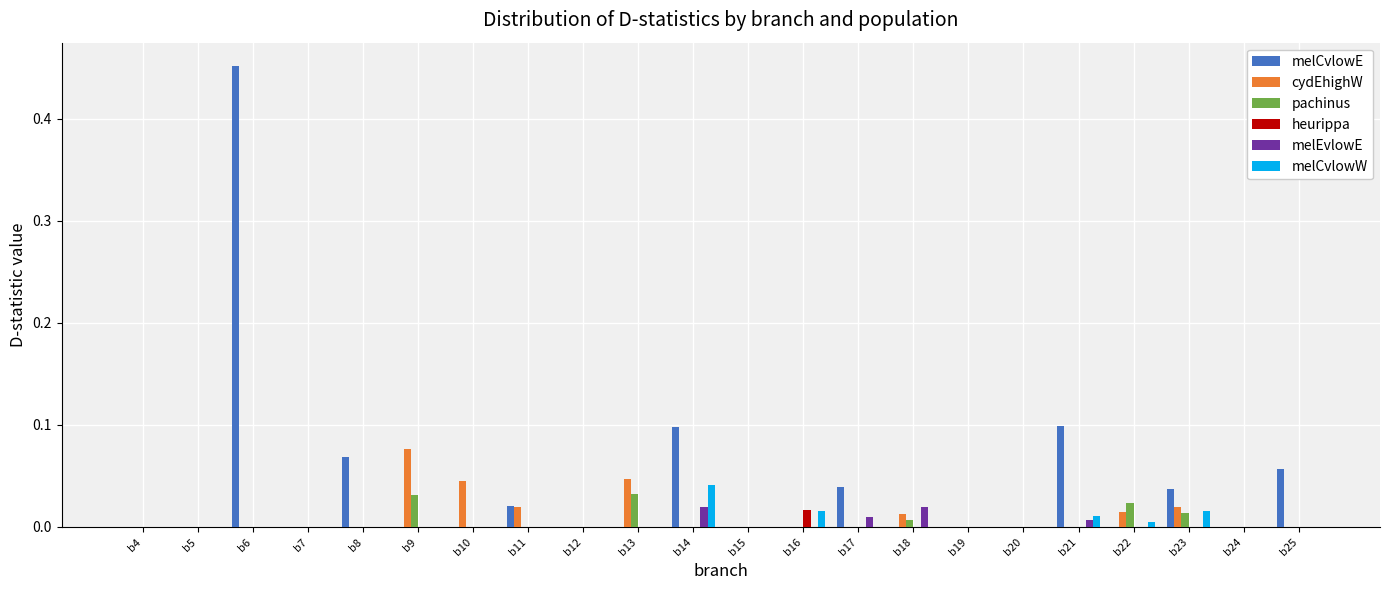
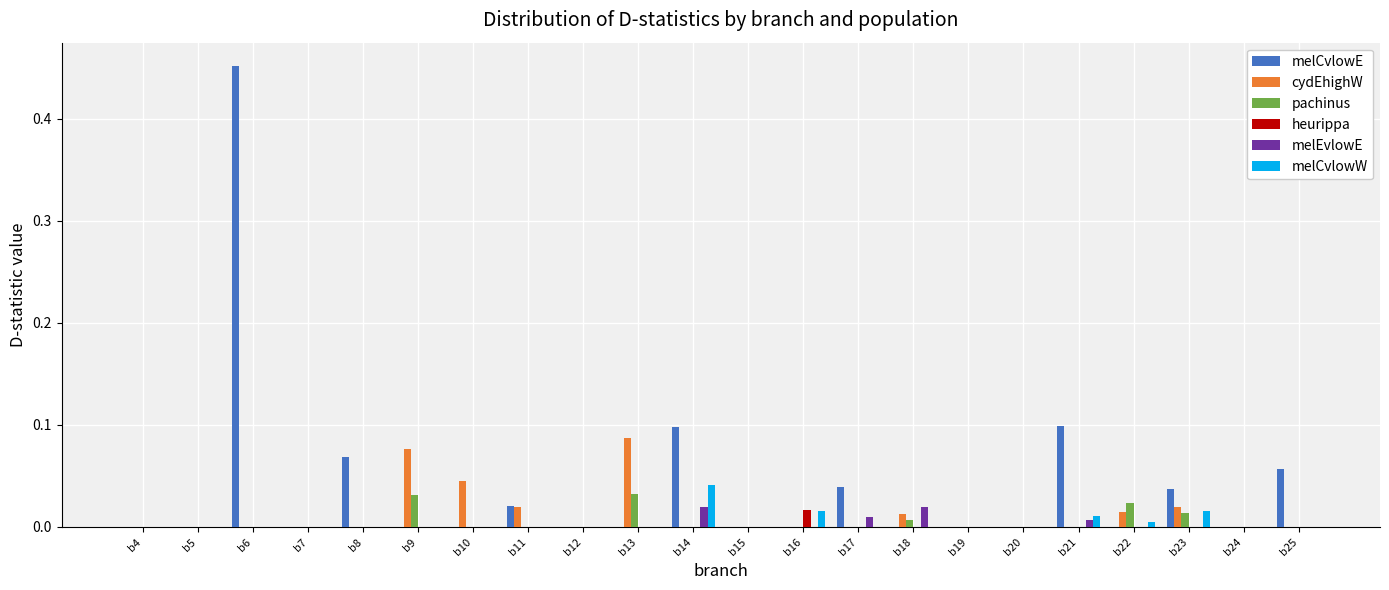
  {
    "melCvlowE": {
      "b4": 0.000,
      "b5": 0.000,
      "b6": 0.452,
      "b7": 0.000,
      "b8": 0.069,
      "b9": 0.000,
      "b10": 0.000,
      "b11": 0.021,
      "b12": 0.000,
      "b13": 0.000,
      "b14": 0.098,
      "b15": 0.000,
      "b16": 0.000,
      "b17": 0.039,
      "b18": 0.000,
      "b19": 0.000,
      "b20": 0.000,
      "b21": 0.099,
      "b22": 0.000,
      "b23": 0.038,
      "b24": 0.000,
      "b25": 0.057
    },
    "cydEhighW": {
      "b4": 0.000,
      "b5": 0.000,
      "b6": 0.000,
      "b7": 0.000,
      "b8": 0.000,
      "b9": 0.076,
      "b10": 0.045,
      "b11": 0.020,
      "b12": 0.000,
-     "b13": 0.047,
+     "b13": 0.087,
      "b14": 0.000,
      "b15": 0.000,
      "b16": 0.000,
      "b17": 0.000,
      "b18": 0.013,
      "b19": 0.000,
      "b20": 0.000,
      "b21": 0.000,
      "b22": 0.014,
      "b23": 0.020,
      "b24": 0.000,
      "b25": 0.000
    },
    "pachinus": {
      "b4": 0.000,
      "b5": 0.000,
      "b6": 0.000,
      "b7": 0.000,
      "b8": 0.000,
      "b9": 0.031,
      "b10": 0.000,
      "b11": 0.000,
      "b12": 0.000,
      "b13": 0.032,
      "b14": 0.000,
      "b15": 0.000,
      "b16": 0.000,
      "b17": 0.000,
      "b18": 0.007,
      "b19": 0.000,
      "b20": 0.000,
      "b21": 0.000,
      "b22": 0.023,
      "b23": 0.014,
      "b24": 0.000,
      "b25": 0.000
    },
    "heurippa": {
      "b4": 0.000,
      "b5": 0.000,
      "b6": 0.000,
      "b7": 0.000,
      "b8": 0.000,
      "b9": 0.000,
      "b10": 0.000,
      "b11": 0.000,
      "b12": 0.000,
      "b13": 0.000,
      "b14": 0.000,
      "b15": 0.000,
      "b16": 0.017,
      "b17": 0.000,
      "b18": 0.000,
      "b19": 0.000,
      "b20": 0.000,
      "b21": 0.000,
      "b22": 0.000,
      "b23": 0.000,
      "b24": 0.000,
      "b25": 0.000
    },
    "melEvlowE": {
      "b4": 0.000,
      "b5": 0.000,
      "b6": 0.000,
      "b7": 0.000,
      "b8": 0.000,
      "b9": 0.000,
      "b10": 0.000,
      "b11": 0.000,
      "b12": 0.000,
      "b13": 0.000,
      "b14": 0.020,
      "b15": 0.000,
      "b16": 0.000,
      "b17": 0.010,
      "b18": 0.020,
      "b19": 0.000,
      "b20": 0.000,
      "b21": 0.006,
      "b22": 0.000,
      "b23": 0.000,
      "b24": 0.000,
      "b25": 0.000
    },
    "melCvlowW": {
      "b4": 0.000,
      "b5": 0.000,
      "b6": 0.000,
      "b7": 0.000,
      "b8": 0.000,
      "b9": 0.000,
      "b10": 0.000,
      "b11": 0.000,
      "b12": 0.000,
      "b13": 0.000,
      "b14": 0.041,
      "b15": 0.000,
      "b16": 0.015,
      "b17": 0.000,
      "b18": 0.000,
      "b19": 0.000,
      "b20": 0.000,
      "b21": 0.011,
      "b22": 0.004,
      "b23": 0.015,
      "b24": 0.000,
      "b25": 0.000
    }
  }
